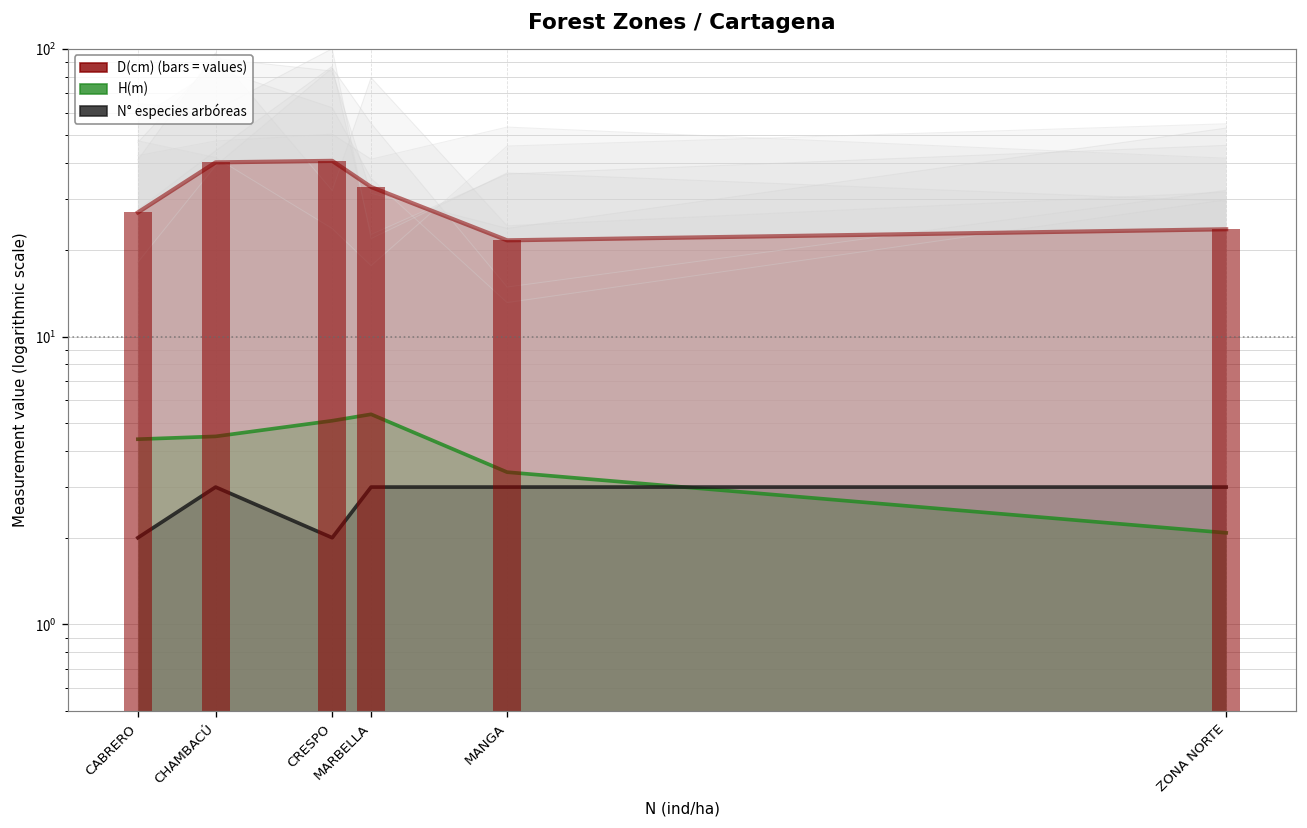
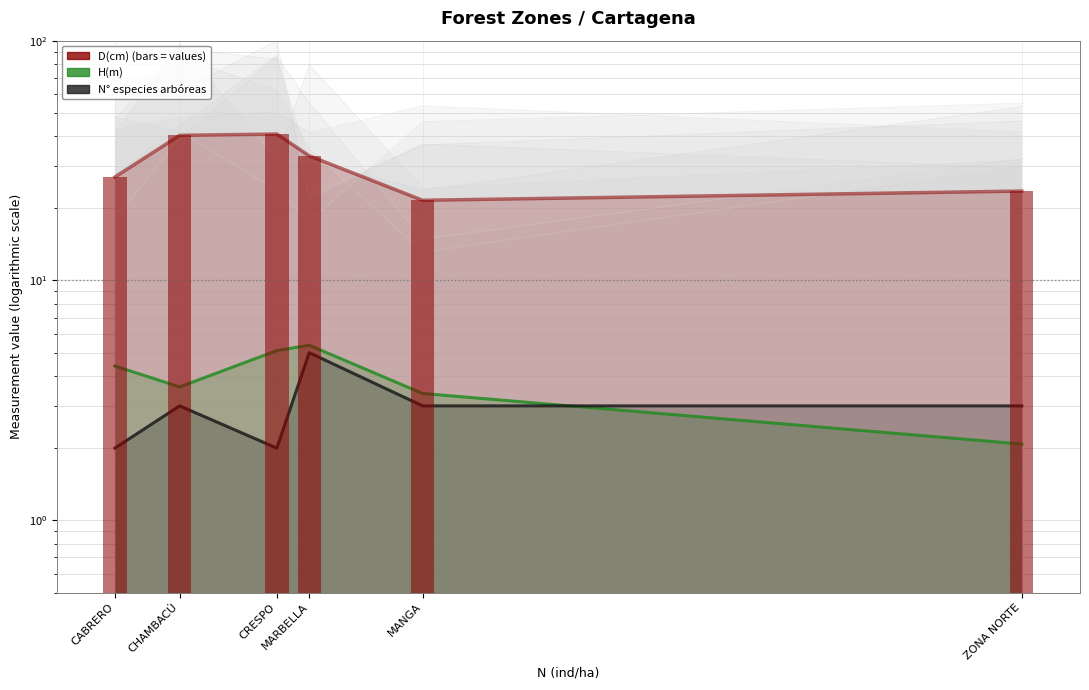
  {
    "H(m)": {
      "CABRERO": 4.4,
-     "CHAMBACÚ": 4.5,
+     "CHAMBACÚ": 3.6,
      "CRESPO": 5.1,
      "MARBELLA": 5.4,
      "MANGA": 3.4,
      "ZONA NORTE": 2.1
    },
    "N° especies arbóreas": {
      "CABRERO": 2,
      "CHAMBACÚ": 3,
      "CRESPO": 2,
-     "MARBELLA": 3,
+     "MARBELLA": 5,
      "MANGA": 3,
      "ZONA NORTE": 3
    }
  }
